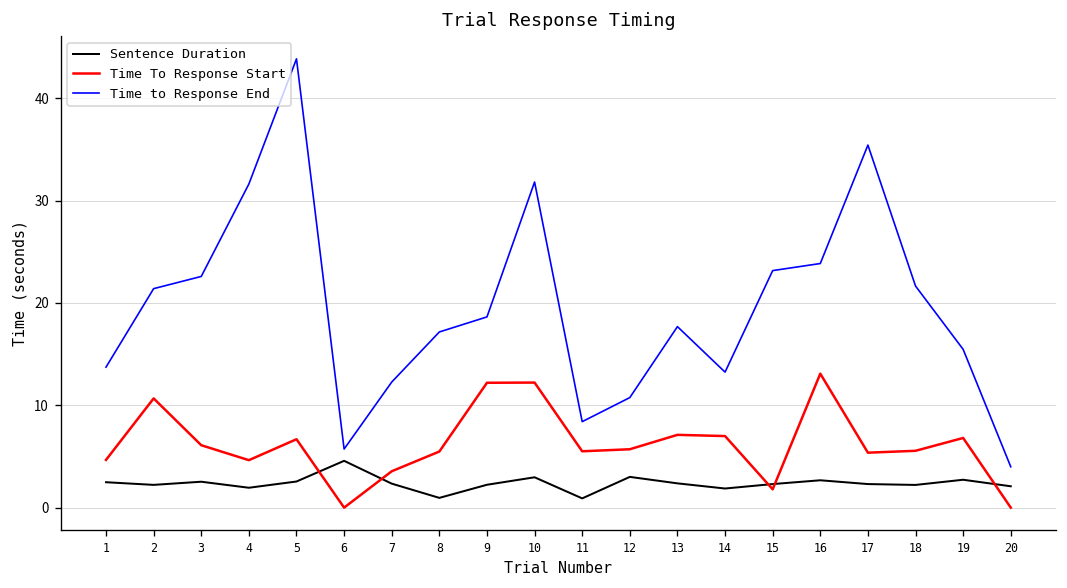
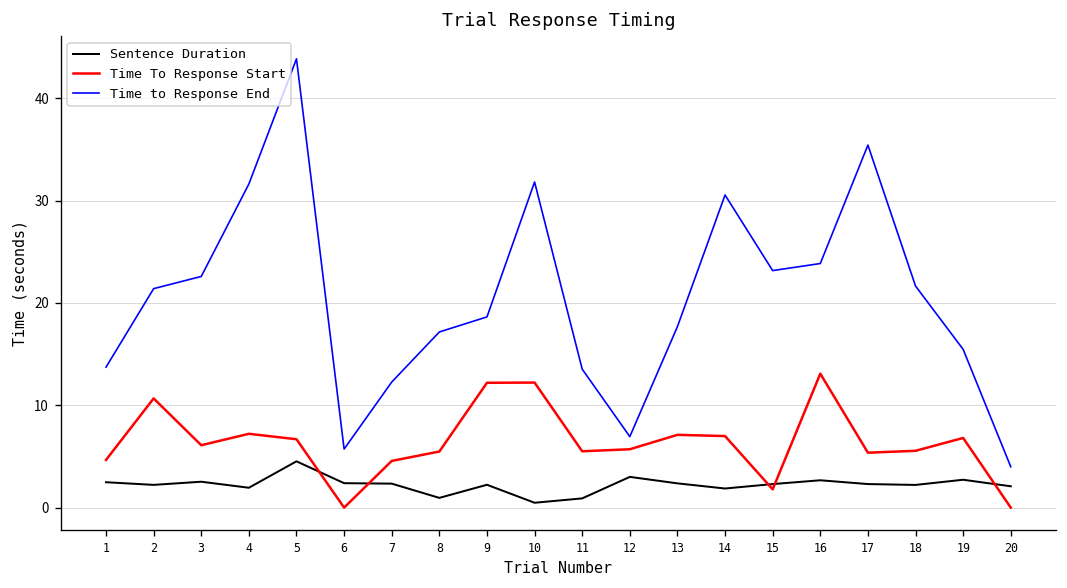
  {
    "Sentence Duration": {
      "1": 2,
      "2": 2,
      "3": 3,
      "4": 2,
-     "5": 3,
-     "6": 5,
+     "5": 5,
+     "6": 2,
      "7": 2,
      "8": 1,
      "9": 2,
-     "10": 3,
+     "10": 0,
      "11": 1,
      "12": 3,
      "13": 2,
      "14": 2,
      "15": 2,
      "16": 3,
      "17": 2,
      "18": 2,
      "19": 3,
      "20": 2
    },
    "Time To Response Start": {
      "1": 5,
      "2": 11,
      "3": 6,
-     "4": 5,
+     "4": 7,
      "5": 7,
      "6": 0,
-     "7": 4,
+     "7": 5,
      "8": 5,
      "9": 12,
      "10": 12,
      "11": 6,
      "12": 6,
      "13": 7,
      "14": 7,
      "15": 2,
      "16": 13,
      "17": 5,
      "18": 6,
      "19": 7,
      "20": 0
    },
    "Time to Response End": {
      "1": 14,
      "2": 21,
      "3": 23,
      "4": 32,
      "5": 44,
      "6": 6,
      "7": 12,
      "8": 17,
      "9": 19,
      "10": 32,
-     "11": 8,
-     "12": 11,
+     "11": 14,
+     "12": 7,
      "13": 18,
-     "14": 13,
+     "14": 31,
      "15": 23,
      "16": 24,
      "17": 35,
      "18": 22,
      "19": 15,
      "20": 4
    }
  }
